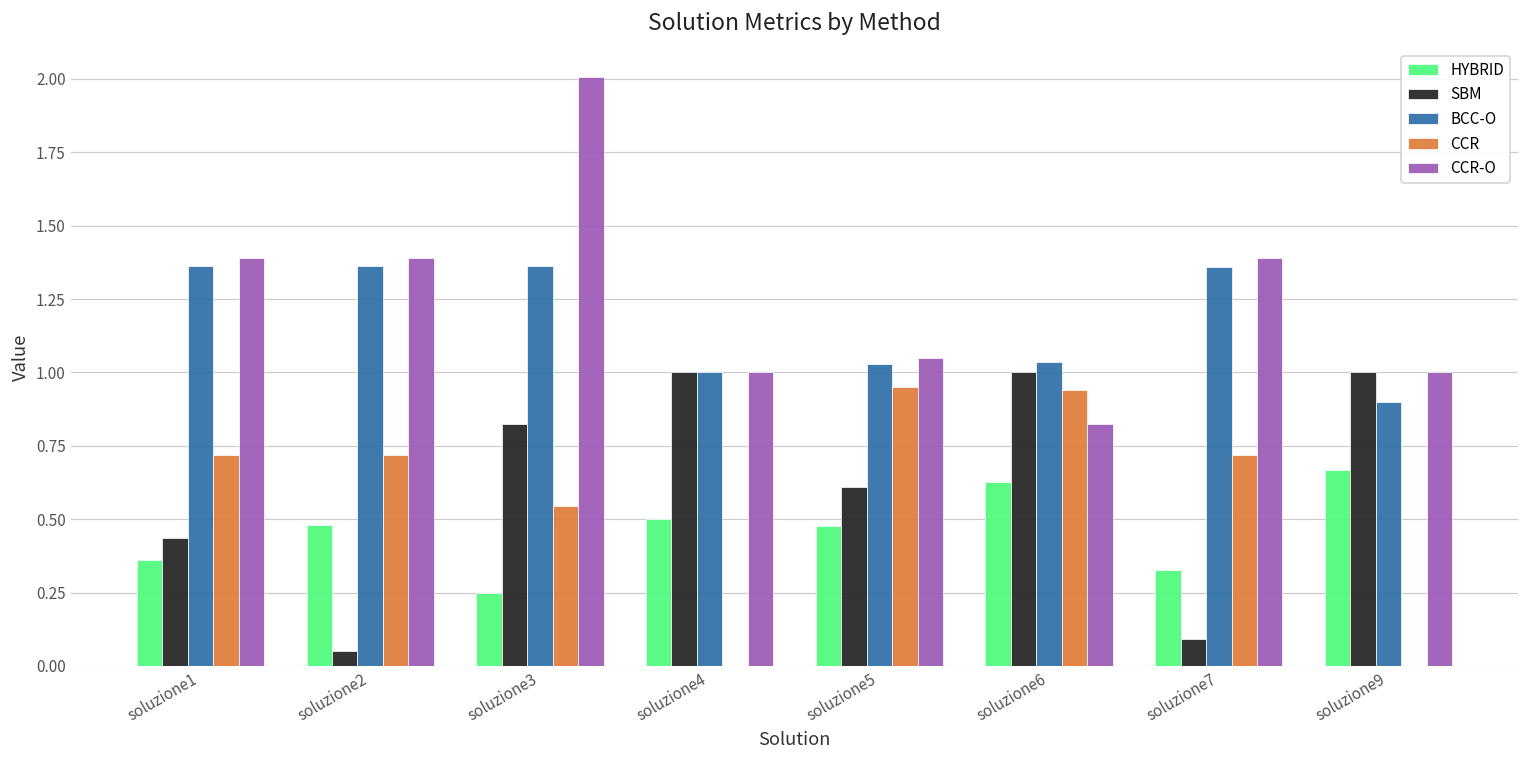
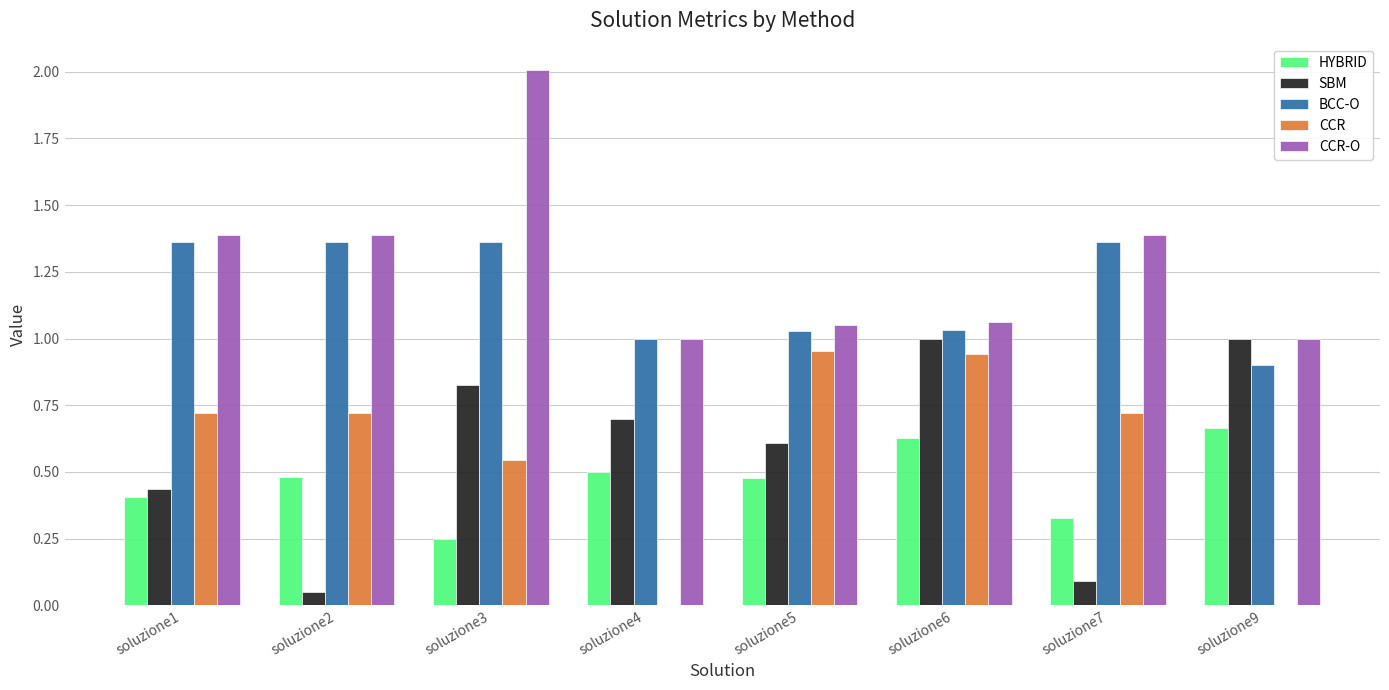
  {
    "HYBRID": {
-     "soluzione1": 0.36,
+     "soluzione1": 0.41,
      "soluzione2": 0.48,
      "soluzione3": 0.25,
      "soluzione4": 0.50,
      "soluzione5": 0.48,
      "soluzione6": 0.63,
      "soluzione7": 0.33,
      "soluzione9": 0.67
    },
    "SBM": {
      "soluzione1": 0.44,
      "soluzione2": 0.05,
      "soluzione3": 0.83,
-     "soluzione4": 1.0,
+     "soluzione4": 0.7,
      "soluzione5": 0.61,
      "soluzione6": 1.0,
      "soluzione7": 0.09,
      "soluzione9": 1.0
    },
    "BCC-O": {
      "soluzione1": 1.36,
      "soluzione2": 1.36,
      "soluzione3": 1.36,
      "soluzione4": 1.00,
      "soluzione5": 1.03,
      "soluzione6": 1.03,
      "soluzione7": 1.36,
      "soluzione9": 0.90
    },
    "CCR": {
      "soluzione1": 0.72,
      "soluzione2": 0.72,
      "soluzione3": 0.54,
      "soluzione4": 0.00,
      "soluzione5": 0.95,
      "soluzione6": 0.94,
      "soluzione7": 0.72,
      "soluzione9": 0.00
    },
    "CCR-O": {
      "soluzione1": 1.39,
      "soluzione2": 1.39,
      "soluzione3": 2.01,
      "soluzione4": 1.00,
      "soluzione5": 1.05,
-     "soluzione6": 0.82,
+     "soluzione6": 1.06,
      "soluzione7": 1.39,
      "soluzione9": 1.00
    }
  }
